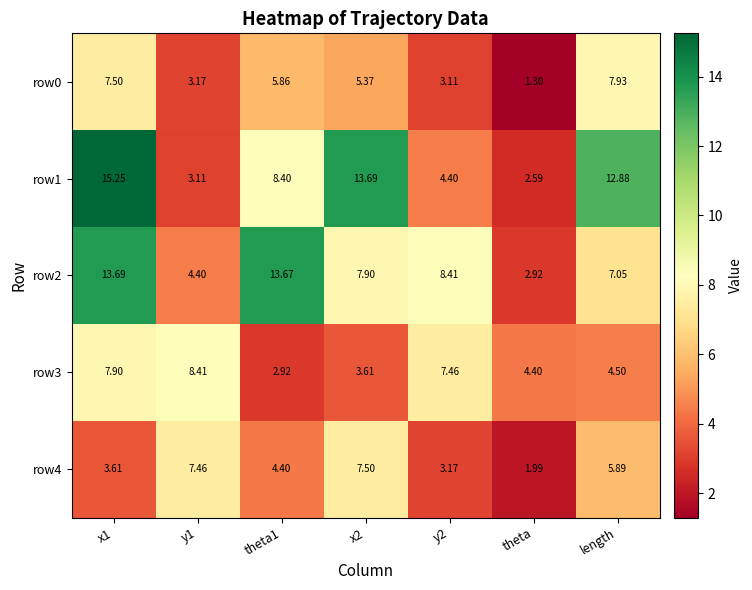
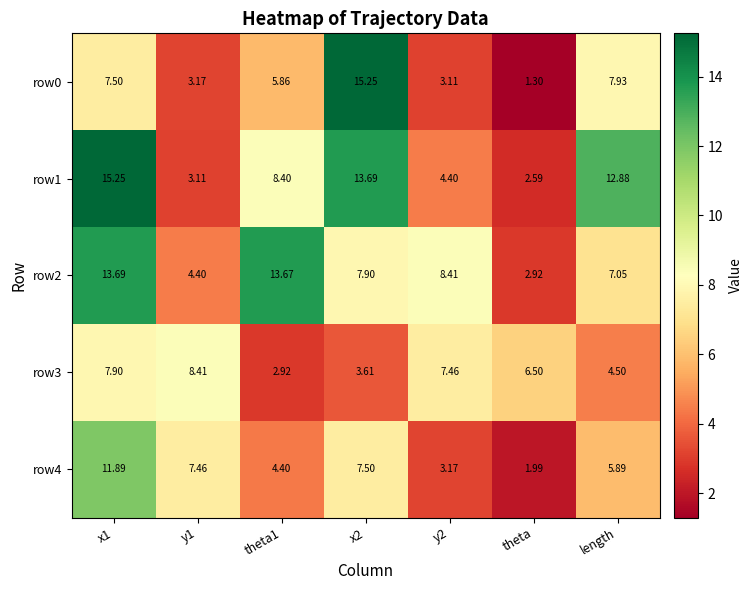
  {
    "row0": {
      "x1": 7.50,
      "y1": 3.17,
      "theta1": 5.86,
-     "x2": 5.37,
+     "x2": 15.25,
      "y2": 3.11,
      "theta": 1.30,
      "length": 7.93
    },
    "row1": {
      "x1": 15.25,
      "y1": 3.11,
      "theta1": 8.40,
      "x2": 13.69,
      "y2": 4.40,
      "theta": 2.59,
      "length": 12.88
    },
    "row2": {
      "x1": 13.69,
      "y1": 4.40,
      "theta1": 13.67,
      "x2": 7.90,
      "y2": 8.41,
      "theta": 2.92,
      "length": 7.05
    },
    "row3": {
      "x1": 7.90,
      "y1": 8.41,
      "theta1": 2.92,
      "x2": 3.61,
      "y2": 7.46,
-     "theta": 4.40,
+     "theta": 6.50,
      "length": 4.50
    },
    "row4": {
-     "x1": 3.61,
+     "x1": 11.89,
      "y1": 7.46,
      "theta1": 4.40,
      "x2": 7.50,
      "y2": 3.17,
      "theta": 1.99,
      "length": 5.89
    }
  }
